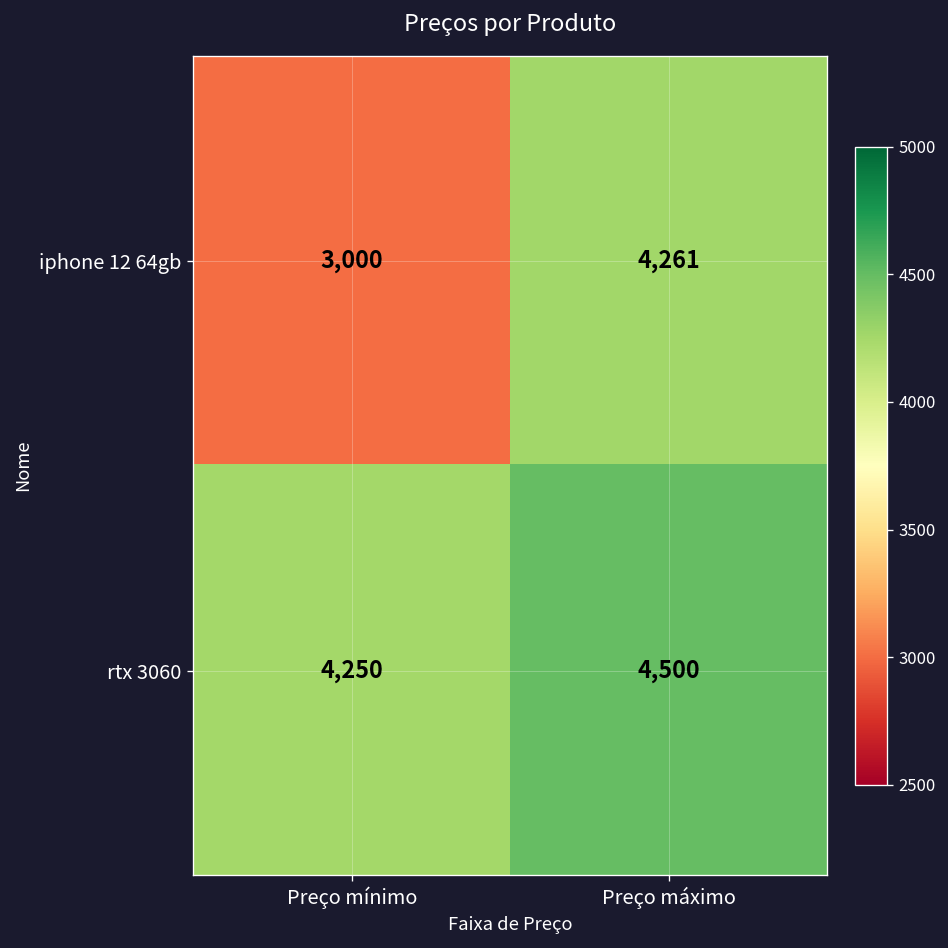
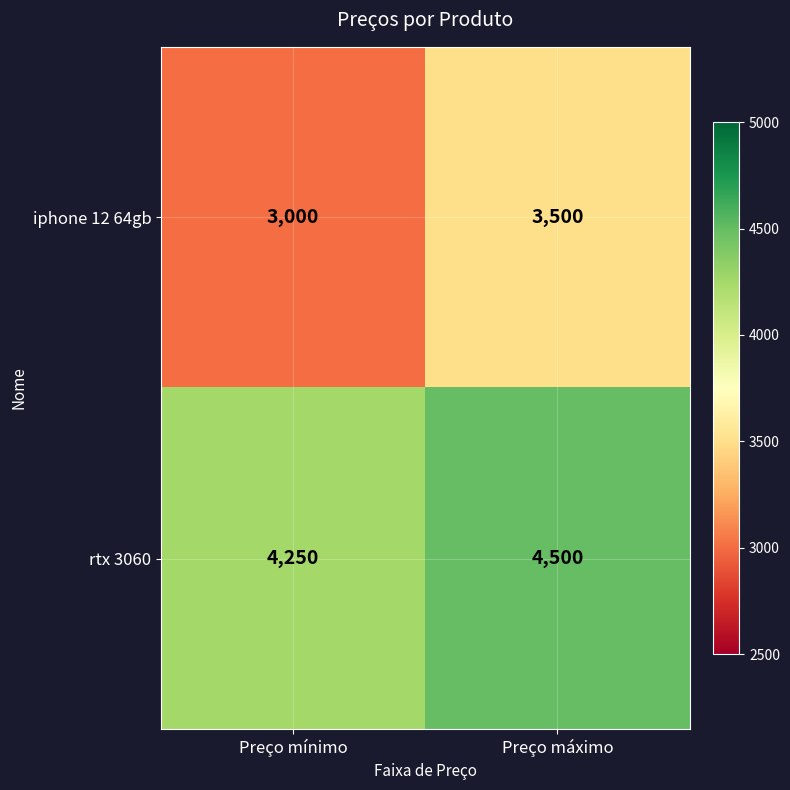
  {
    "iphone 12 64gb": {
      "Preço mínimo": "3,000",
-     "Preço máximo": "4,261"
+     "Preço máximo": "3,500"
    },
    "rtx 3060": {
      "Preço mínimo": "4,250",
      "Preço máximo": "4,500"
    }
  }
